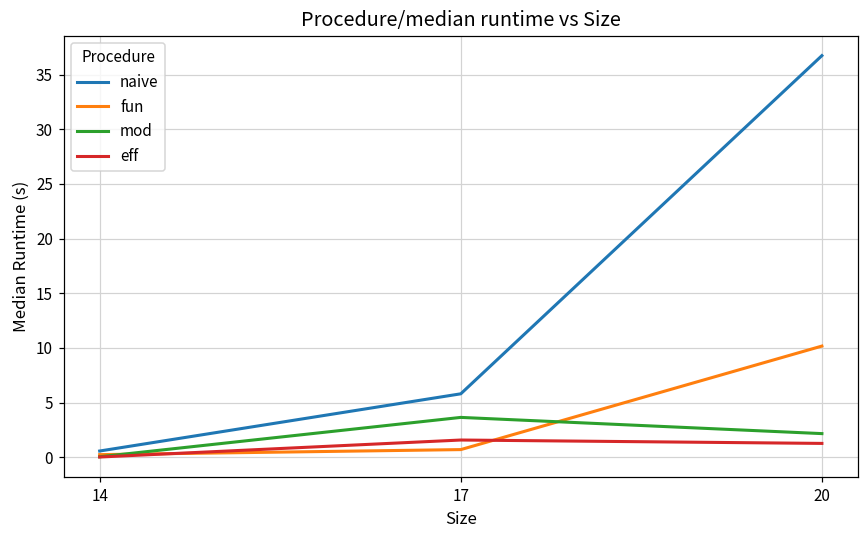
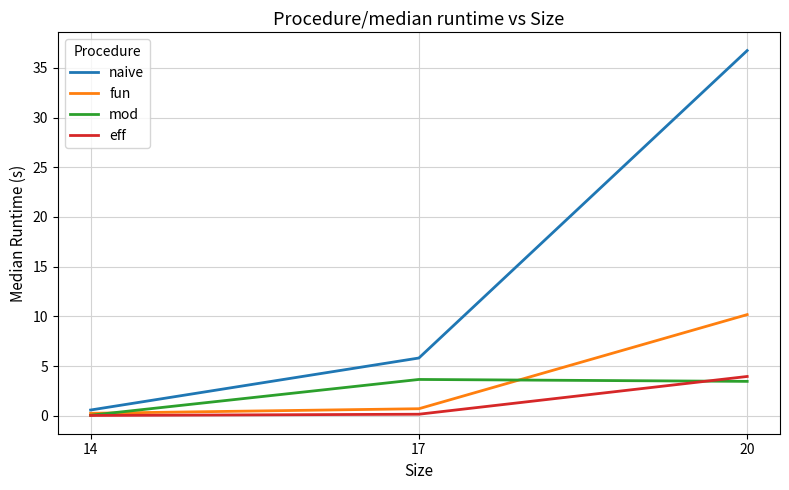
  {
    "naive": {
      "14": 1,
      "17": 6,
      "20": 37
    },
    "fun": {
      "17": 1,
      "20": 10
    },
    "mod": {
      "17": 4,
-     "20": 2
+     "20": 3
    },
    "eff": {
-     "17": 2,
-     "20": 1
+     "17": 0,
+     "20": 4
    }
  }
